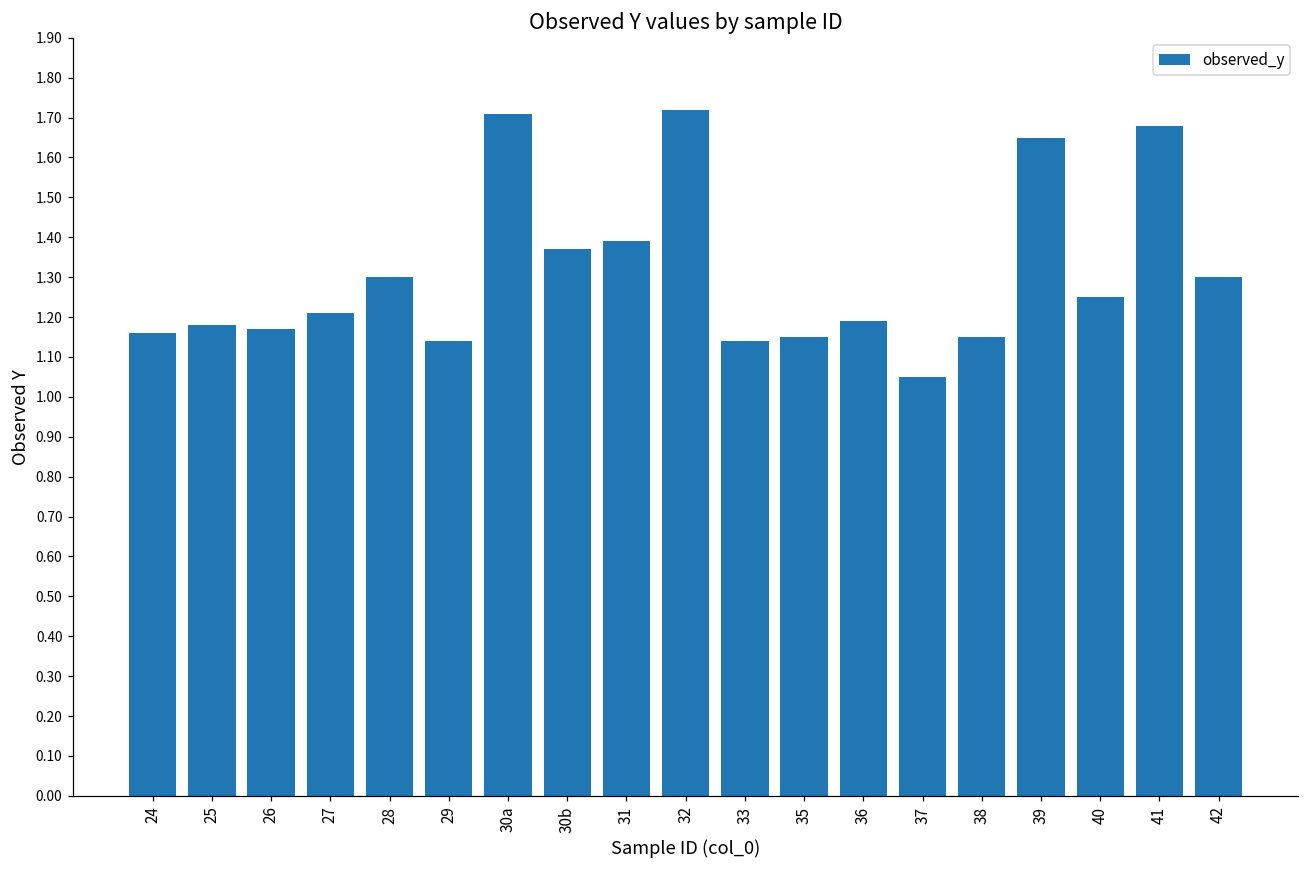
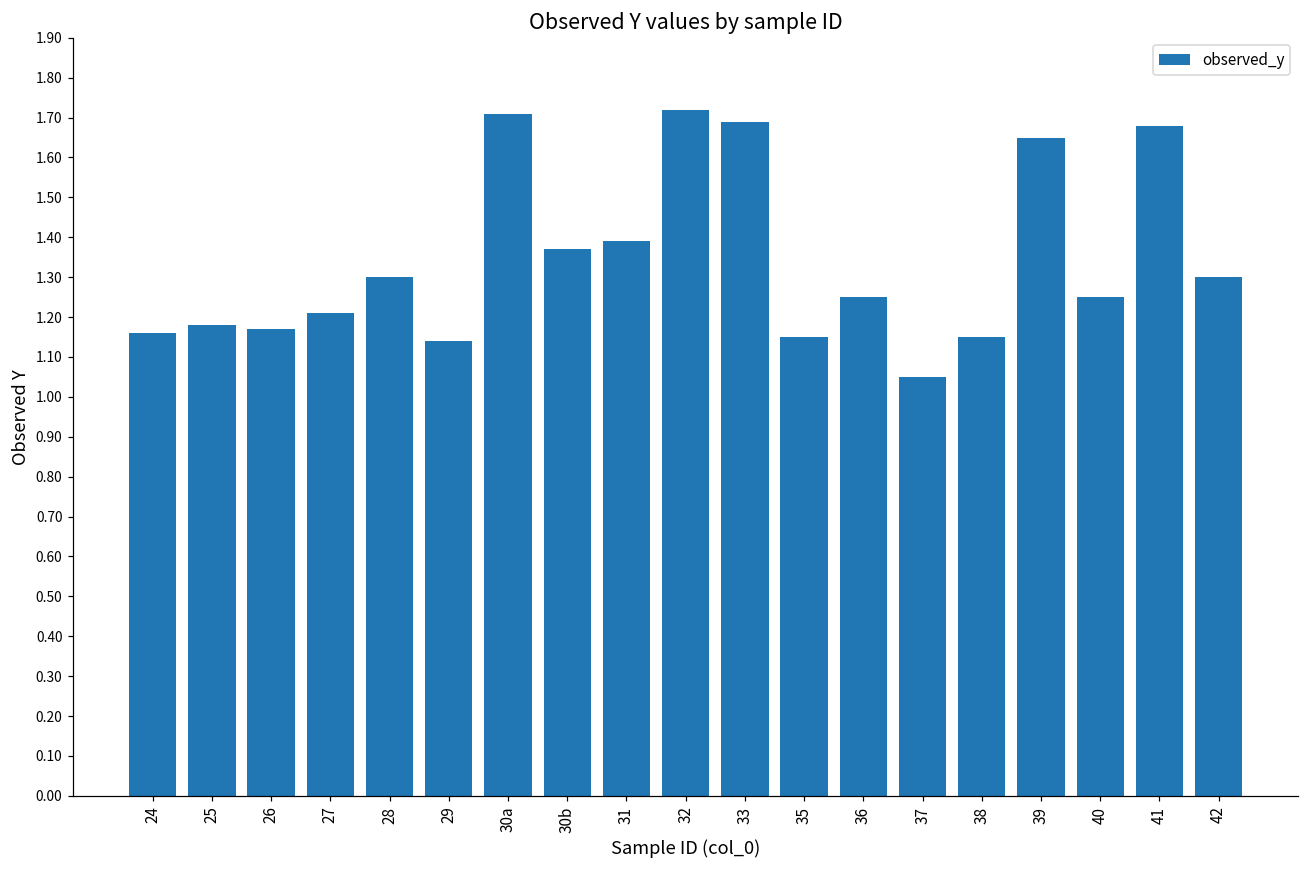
  {
    "24": 1.16,
    "25": 1.18,
    "26": 1.17,
    "27": 1.21,
    "28": 1.30,
    "29": 1.14,
    "30a": 1.71,
    "30b": 1.37,
    "31": 1.39,
    "32": 1.72,
-   "33": 1.14,
+   "33": 1.69,
    "35": 1.15,
-   "36": 1.19,
+   "36": 1.25,
    "37": 1.05,
    "38": 1.15,
    "39": 1.65,
    "40": 1.25,
    "41": 1.68,
    "42": 1.30
  }
